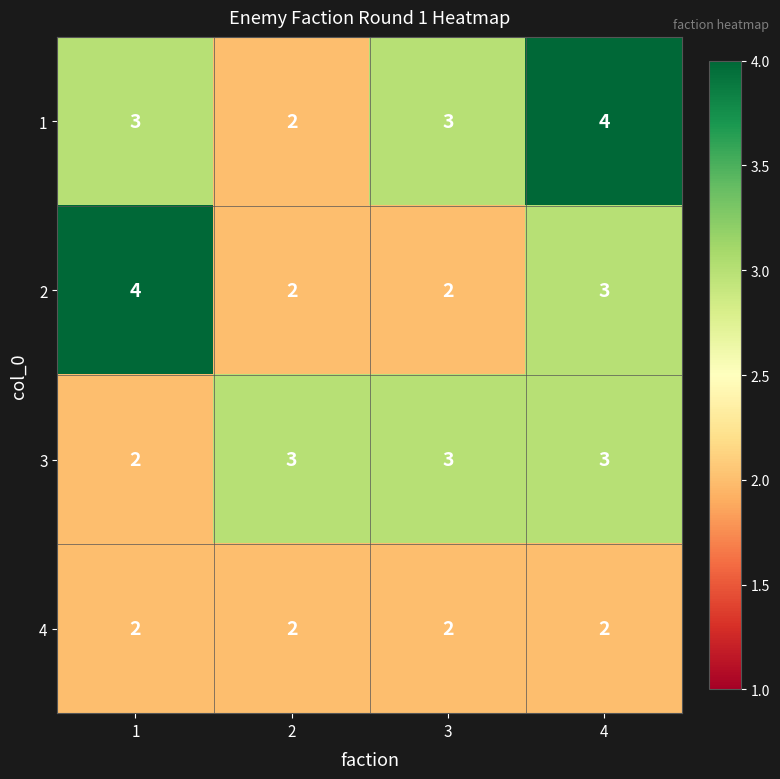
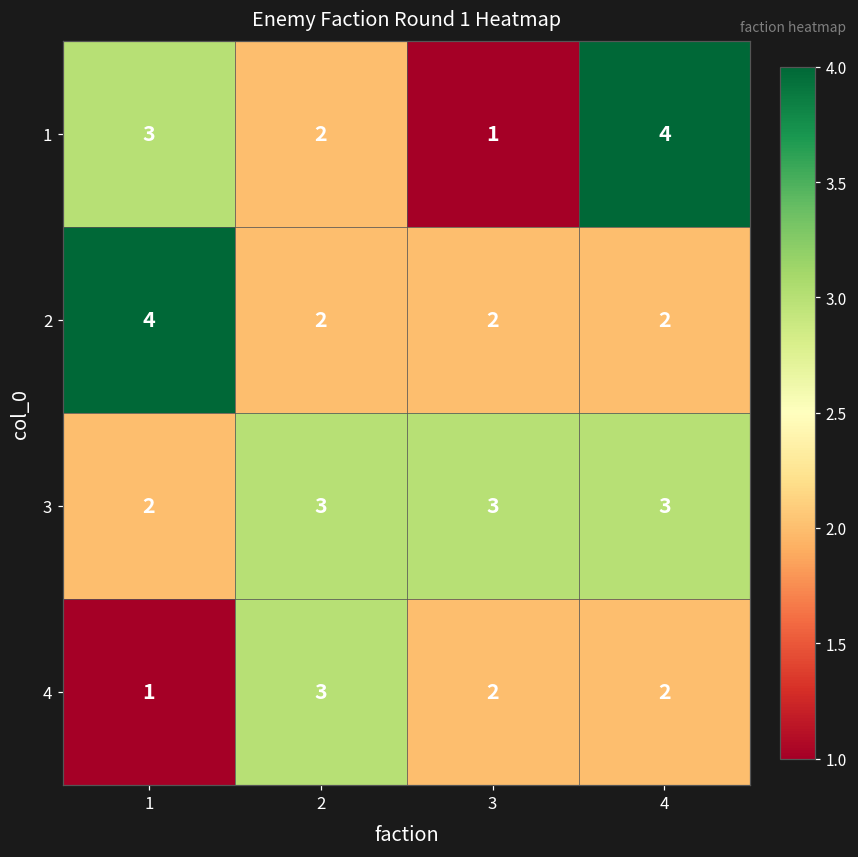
  {
    "1": {
      "1": 3,
      "2": 2,
-     "3": 3,
+     "3": 1,
      "4": 4
    },
    "2": {
      "1": 4,
      "2": 2,
      "3": 2,
-     "4": 3
+     "4": 2
    },
    "3": {
      "1": 2,
      "2": 3,
      "3": 3,
      "4": 3
    },
    "4": {
-     "1": 2,
-     "2": 2,
+     "1": 1,
+     "2": 3,
      "3": 2,
      "4": 2
    }
  }
